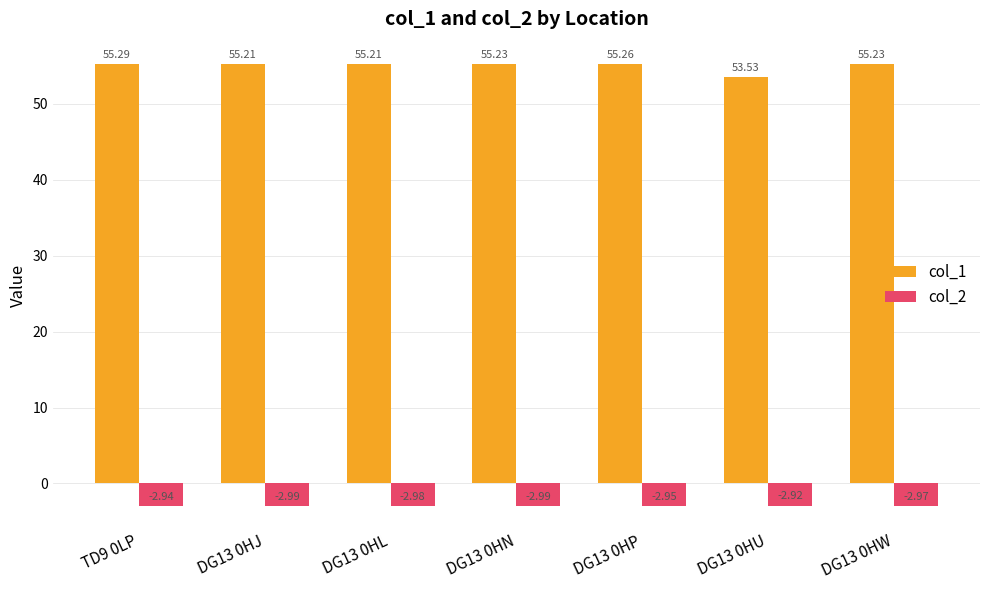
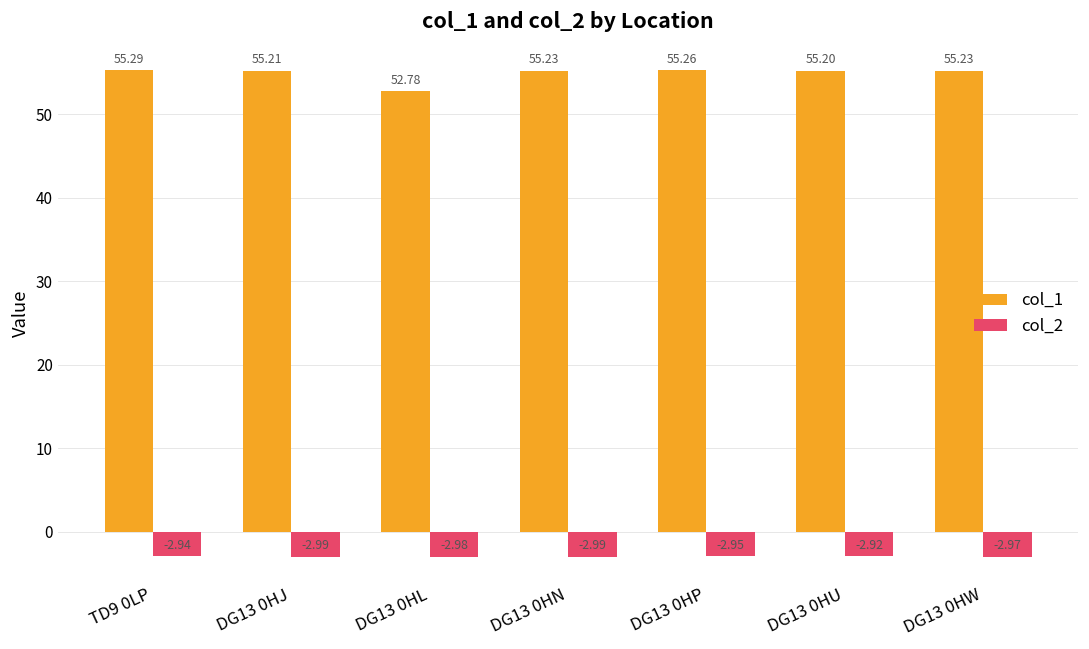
  {
    "col_1": {
      "TD9 0LP": 55.29,
      "DG13 0HJ": 55.21,
-     "DG13 0HL": 55.21,
+     "DG13 0HL": 52.78,
      "DG13 0HN": 55.23,
      "DG13 0HP": 55.26,
-     "DG13 0HU": 53.53,
+     "DG13 0HU": 55.20,
      "DG13 0HW": 55.23
    },
    "col_2": {
      "TD9 0LP": -2.94,
      "DG13 0HJ": -2.99,
      "DG13 0HL": -2.98,
      "DG13 0HN": -2.99,
      "DG13 0HP": -2.95,
      "DG13 0HU": -2.92,
      "DG13 0HW": -2.97
    }
  }
